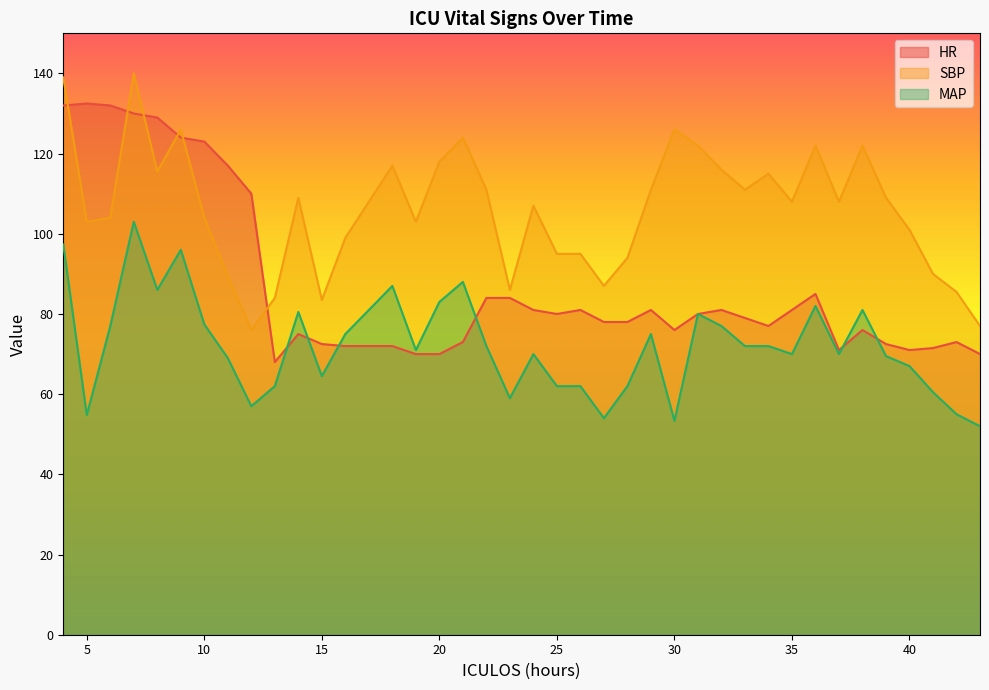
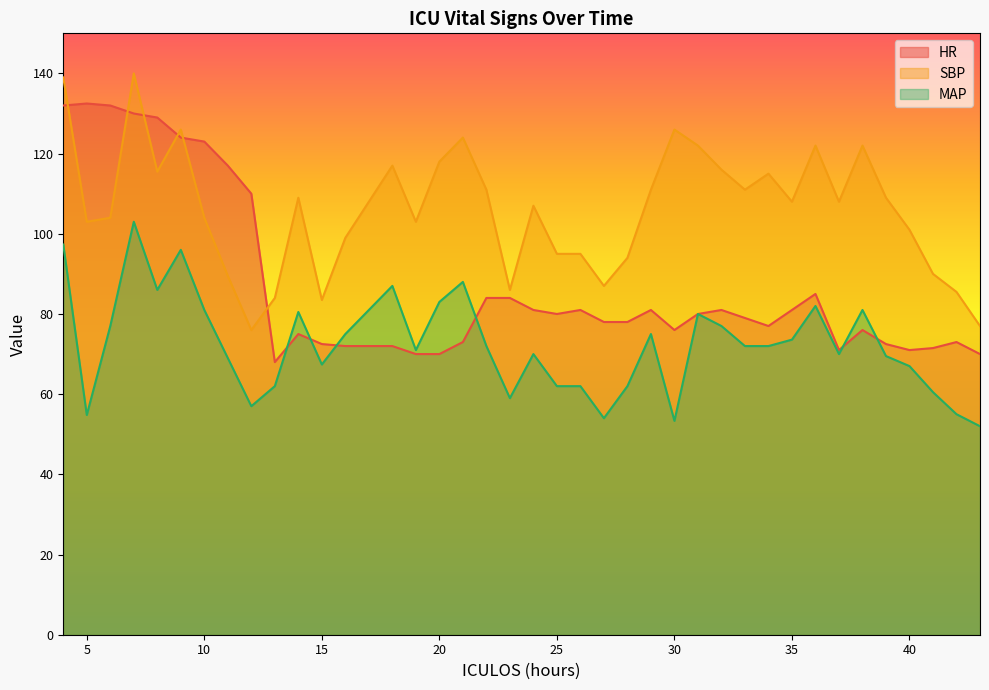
  {
    "MAP": {
      "5": 55,
-     "10": 77,
-     "15": 65,
+     "10": 81,
+     "15": 67,
      "20": 83,
      "25": 62,
      "30": 53,
-     "35": 70,
+     "35": 74,
      "40": 67
    }
  }
